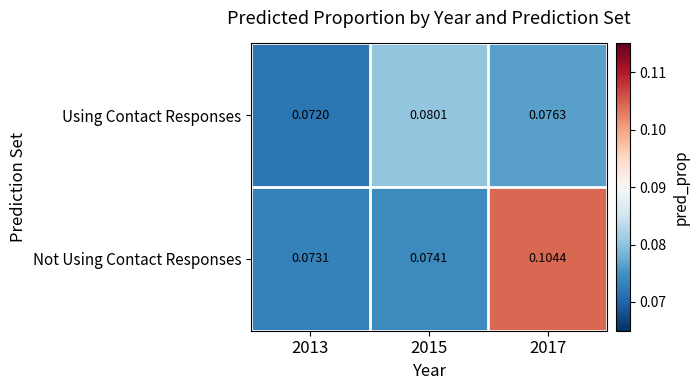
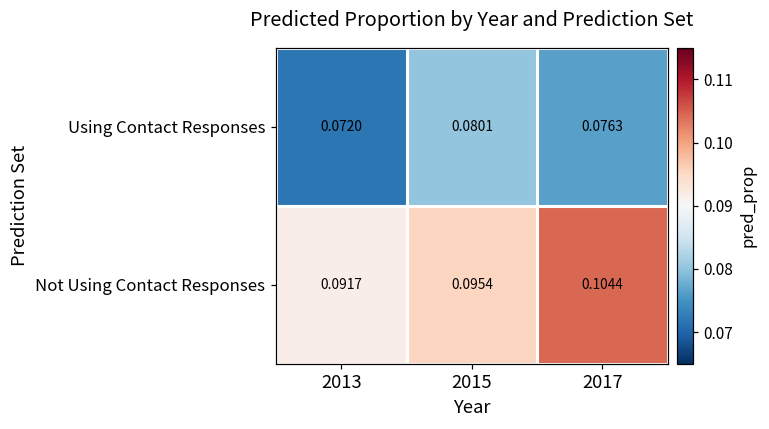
  {
    "Using Contact Responses": {
      "2013": 0.0720,
      "2015": 0.0801,
      "2017": 0.0763
    },
    "Not Using Contact Responses": {
-     "2013": 0.0731,
-     "2015": 0.0741,
+     "2013": 0.0917,
+     "2015": 0.0954,
      "2017": 0.1044
    }
  }
